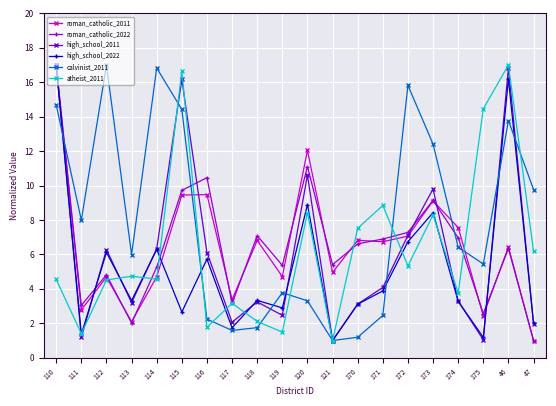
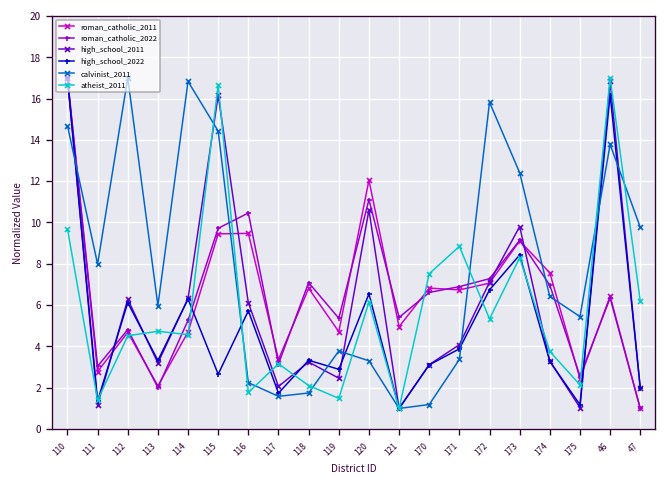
  {
    "high_school_2022": {
      "112": 6.1,
      "115": 2.7,
      "116": 5.7,
      "117": 1.7,
      "119": 2.9,
-     "120": 8.9,
+     "120": 6.5,
      "171": 3.9,
      "172": 6.7,
      "46": 16.2
    },
    "calvinist_2011": {
      "110": 14.7,
      "111": 8.0,
      "113": 6.0,
      "114": 16.8,
      "115": 14.4,
      "116": 2.2,
      "117": 1.6,
      "118": 1.7,
      "119": 3.8,
      "120": 3.3,
      "170": 1.2,
-     "171": 2.5,
+     "171": 3.4,
      "172": 15.8,
      "173": 12.4,
      "174": 6.4,
      "175": 5.4,
      "46": 13.8,
      "47": 9.8
    },
    "atheist_2011": {
-     "110": 4.5,
+     "110": 9.7,
      "112": 4.5,
      "113": 4.7,
      "115": 16.7,
      "116": 1.8,
      "118": 2.1,
      "119": 1.5,
-     "120": 8.4,
+     "120": 6.1,
      "170": 7.5,
      "171": 8.8,
      "172": 5.3,
      "174": 3.8,
-     "175": 14.5,
+     "175": 2.1,
      "46": 17.0,
      "47": 6.2
    }
  }
